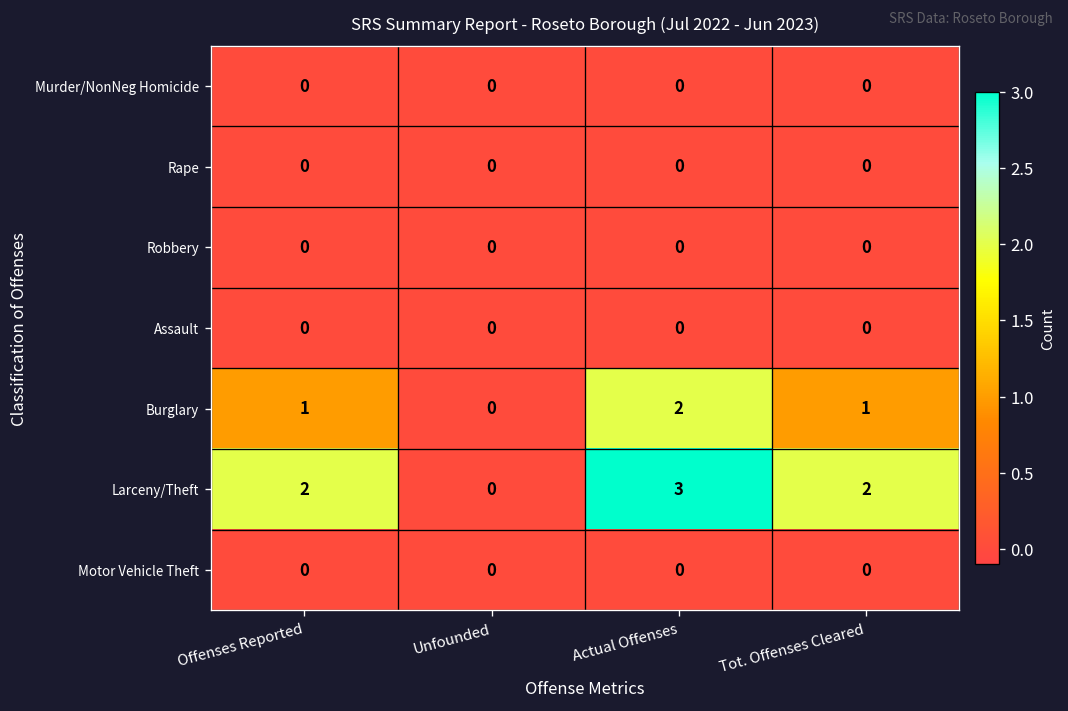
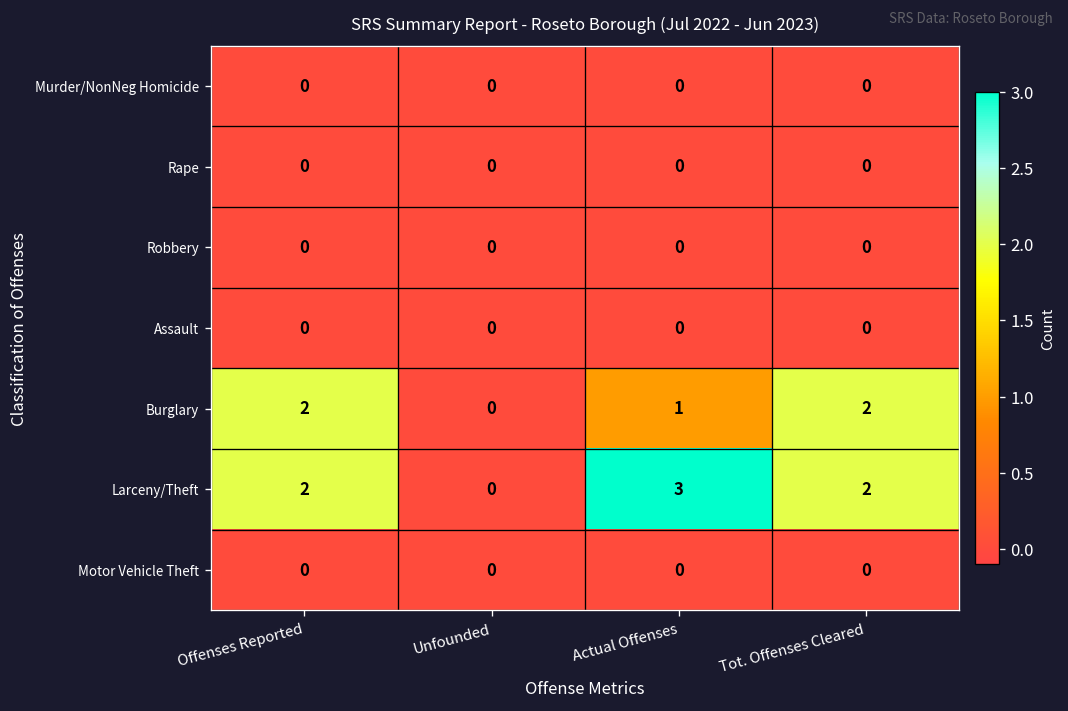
  {
    "Murder/NonNeg Homicide": {
      "Offenses Reported": 0,
      "Unfounded": 0,
      "Actual Offenses": 0,
      "Tot. Offenses Cleared": 0
    },
    "Rape": {
      "Offenses Reported": 0,
      "Unfounded": 0,
      "Actual Offenses": 0,
      "Tot. Offenses Cleared": 0
    },
    "Robbery": {
      "Offenses Reported": 0,
      "Unfounded": 0,
      "Actual Offenses": 0,
      "Tot. Offenses Cleared": 0
    },
    "Assault": {
      "Offenses Reported": 0,
      "Unfounded": 0,
      "Actual Offenses": 0,
      "Tot. Offenses Cleared": 0
    },
    "Burglary": {
-     "Offenses Reported": 1,
+     "Offenses Reported": 2,
      "Unfounded": 0,
-     "Actual Offenses": 2,
-     "Tot. Offenses Cleared": 1
+     "Actual Offenses": 1,
+     "Tot. Offenses Cleared": 2
    },
    "Larceny/Theft": {
      "Offenses Reported": 2,
      "Unfounded": 0,
      "Actual Offenses": 3,
      "Tot. Offenses Cleared": 2
    },
    "Motor Vehicle Theft": {
      "Offenses Reported": 0,
      "Unfounded": 0,
      "Actual Offenses": 0,
      "Tot. Offenses Cleared": 0
    }
  }
